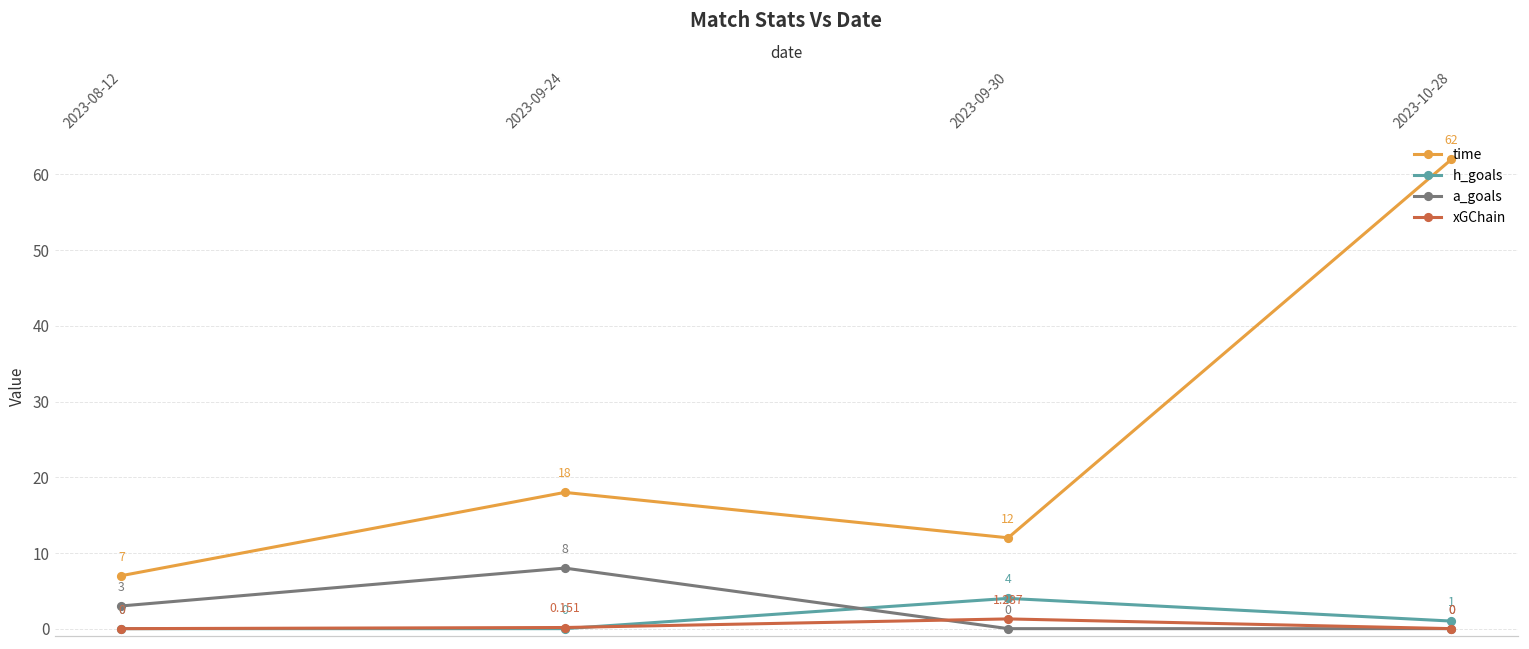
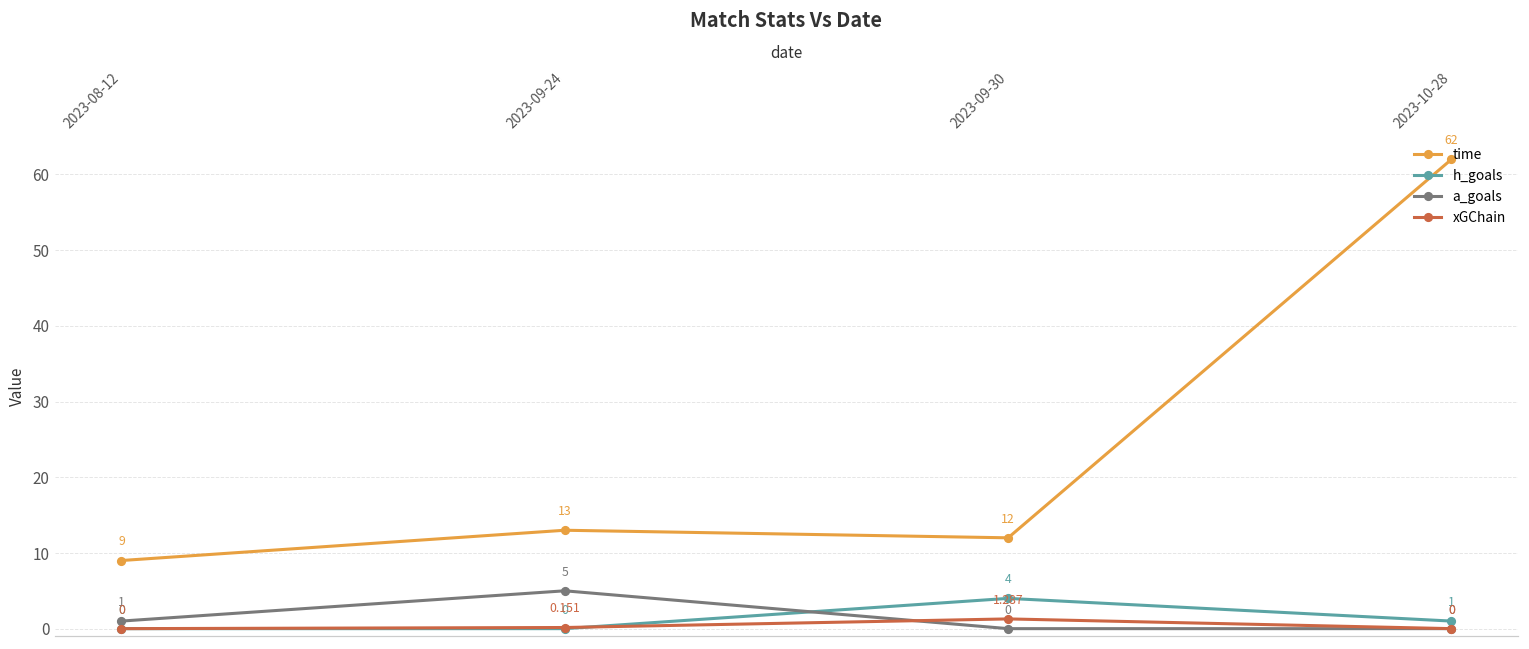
  {
    "time": {
-     "2023-08-12": 7,
-     "2023-09-24": 18,
+     "2023-08-12": 9,
+     "2023-09-24": 13,
      "2023-09-30": 12,
      "2023-10-28": 62
    },
    "h_goals": {
      "2023-09-30": 4
    },
    "a_goals": {
-     "2023-08-12": 3,
-     "2023-09-24": 8,
+     "2023-08-12": 1,
+     "2023-09-24": 5,
      "2023-09-30": 0
    }
  }
